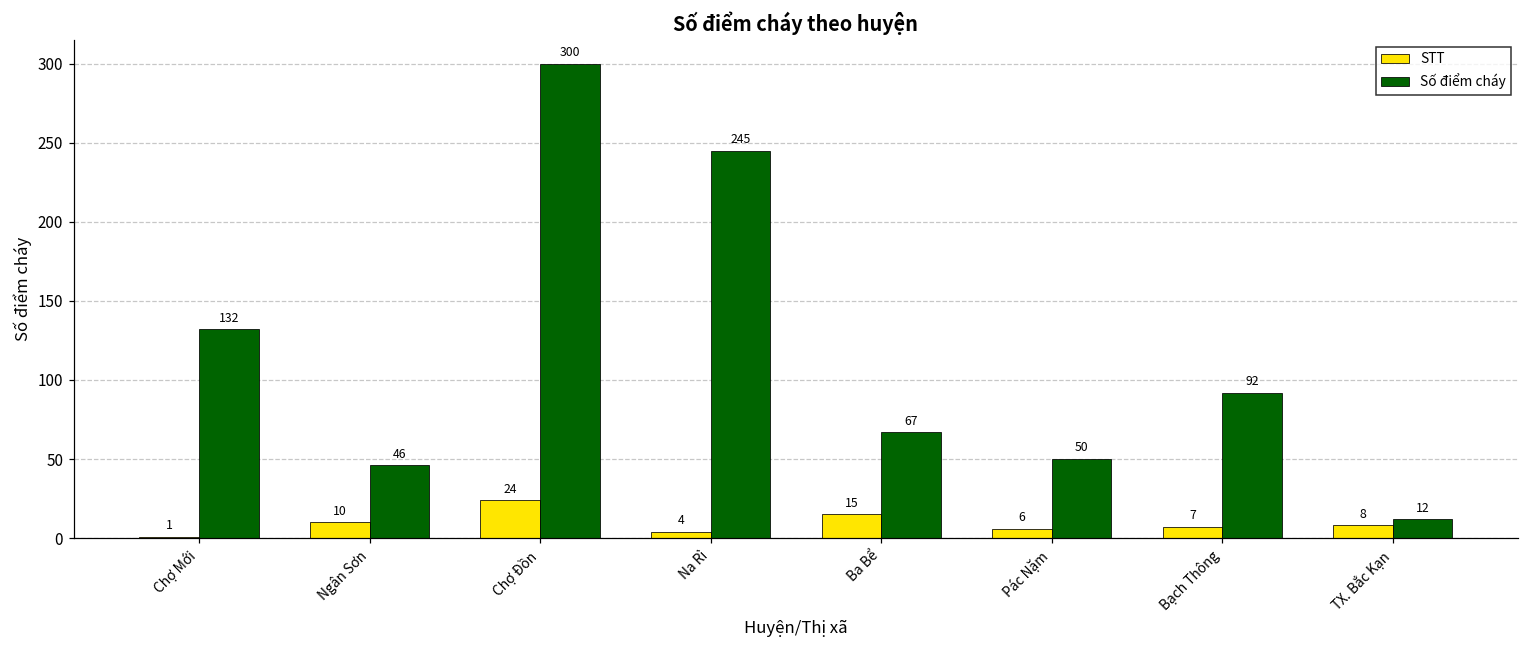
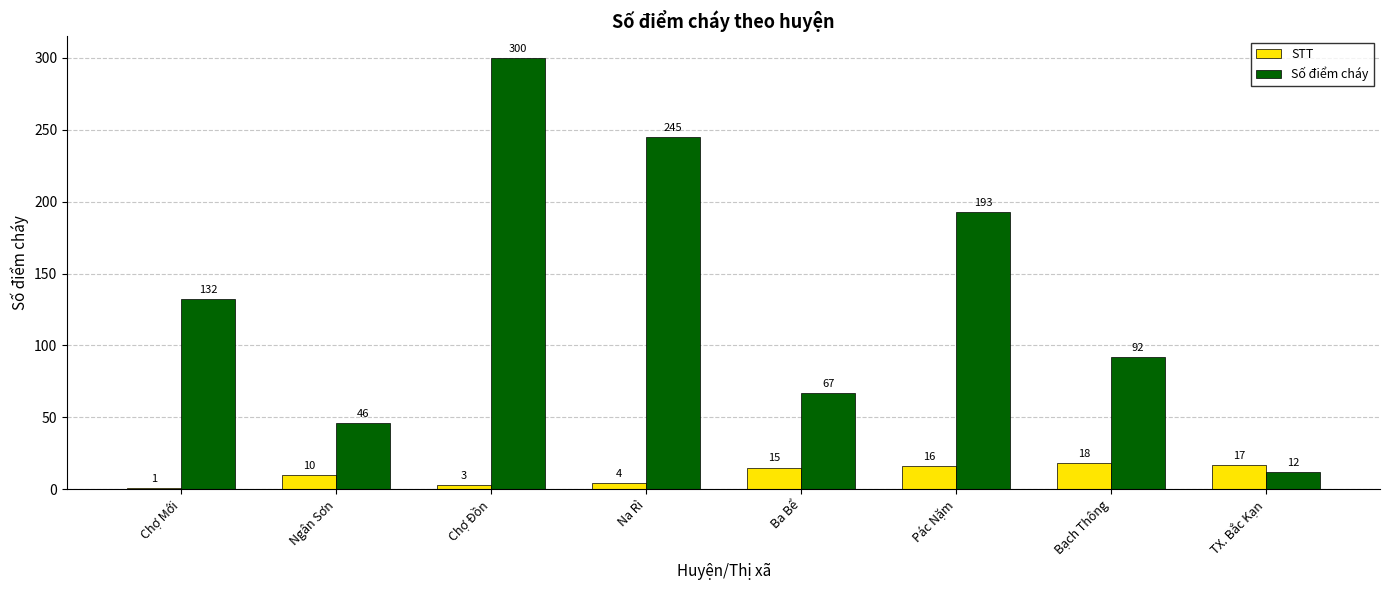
  {
    "STT": {
      "Chợ Mới": 1,
      "Ngân Sơn": 10,
-     "Chợ Đồn": 24,
+     "Chợ Đồn": 3,
      "Na Rì": 4,
      "Ba Bể": 15,
-     "Pác Nặm": 6,
-     "Bạch Thông": 7,
-     "TX. Bắc Kạn": 8
+     "Pác Nặm": 16,
+     "Bạch Thông": 18,
+     "TX. Bắc Kạn": 17
    },
    "Số điểm cháy": {
      "Chợ Mới": 132,
      "Ngân Sơn": 46,
      "Chợ Đồn": 300,
      "Na Rì": 245,
      "Ba Bể": 67,
-     "Pác Nặm": 50,
+     "Pác Nặm": 193,
      "Bạch Thông": 92,
      "TX. Bắc Kạn": 12
    }
  }
